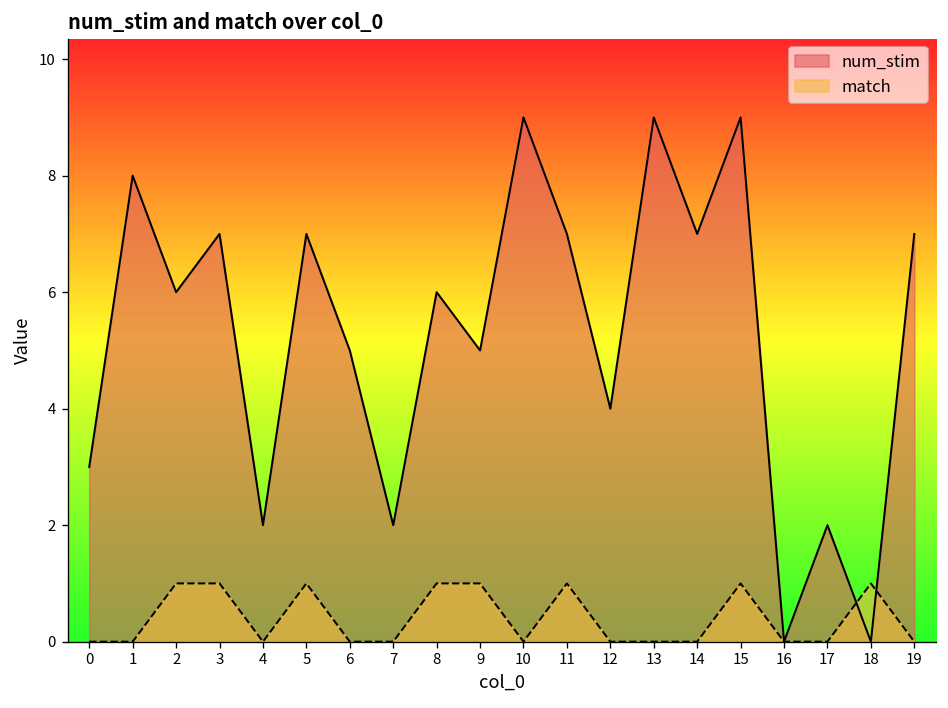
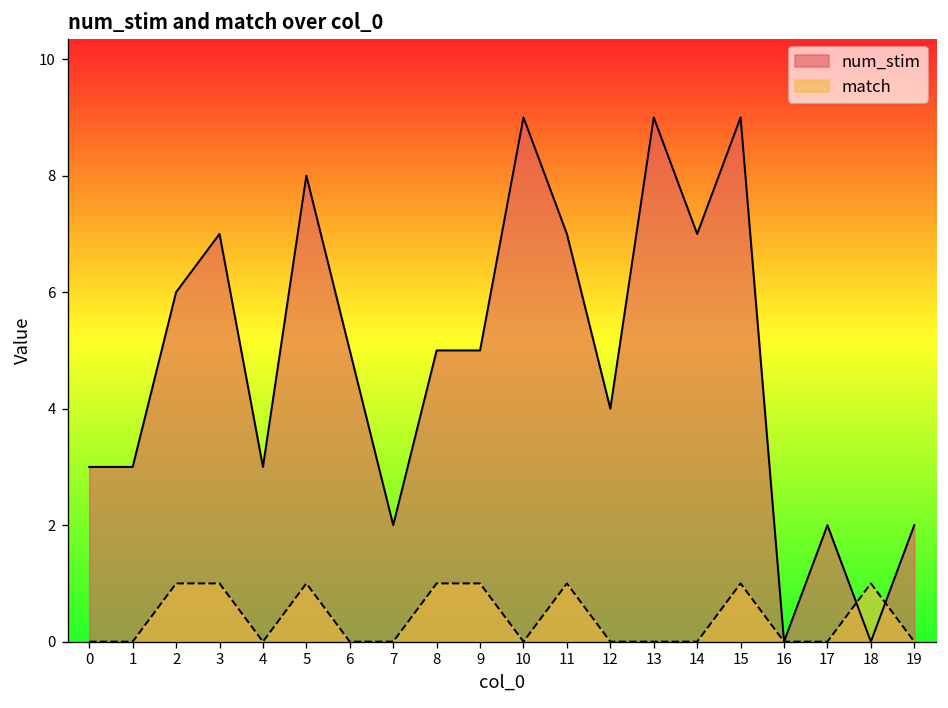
  {
    "num_stim": {
      "0": 3,
-     "1": 8,
+     "1": 3,
      "2": 6,
      "3": 7,
-     "4": 2,
-     "5": 7,
+     "4": 3,
+     "5": 8,
      "6": 5,
      "7": 2,
-     "8": 6,
+     "8": 5,
      "9": 5,
      "10": 9,
      "11": 7,
      "12": 4,
      "13": 9,
      "14": 7,
      "15": 9,
      "17": 2,
      "18": 0,
-     "19": 7
+     "19": 2
    },
    "match": {
      "0": 0,
      "1": 0,
      "2": 1,
      "3": 1,
      "4": 0,
      "5": 1,
      "6": 0,
      "7": 0,
      "8": 1,
      "9": 1,
      "10": 0,
      "11": 1,
      "12": 0,
      "13": 0,
      "14": 0,
      "15": 1,
      "17": 0,
      "18": 1,
      "19": 0
    }
  }
